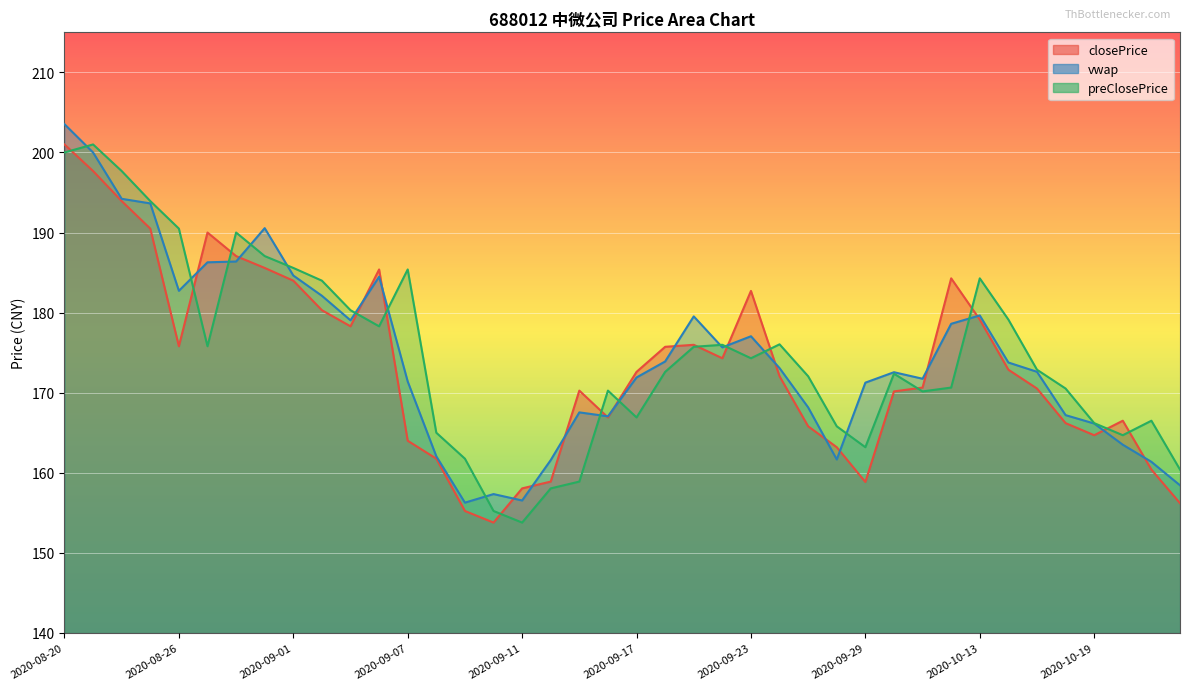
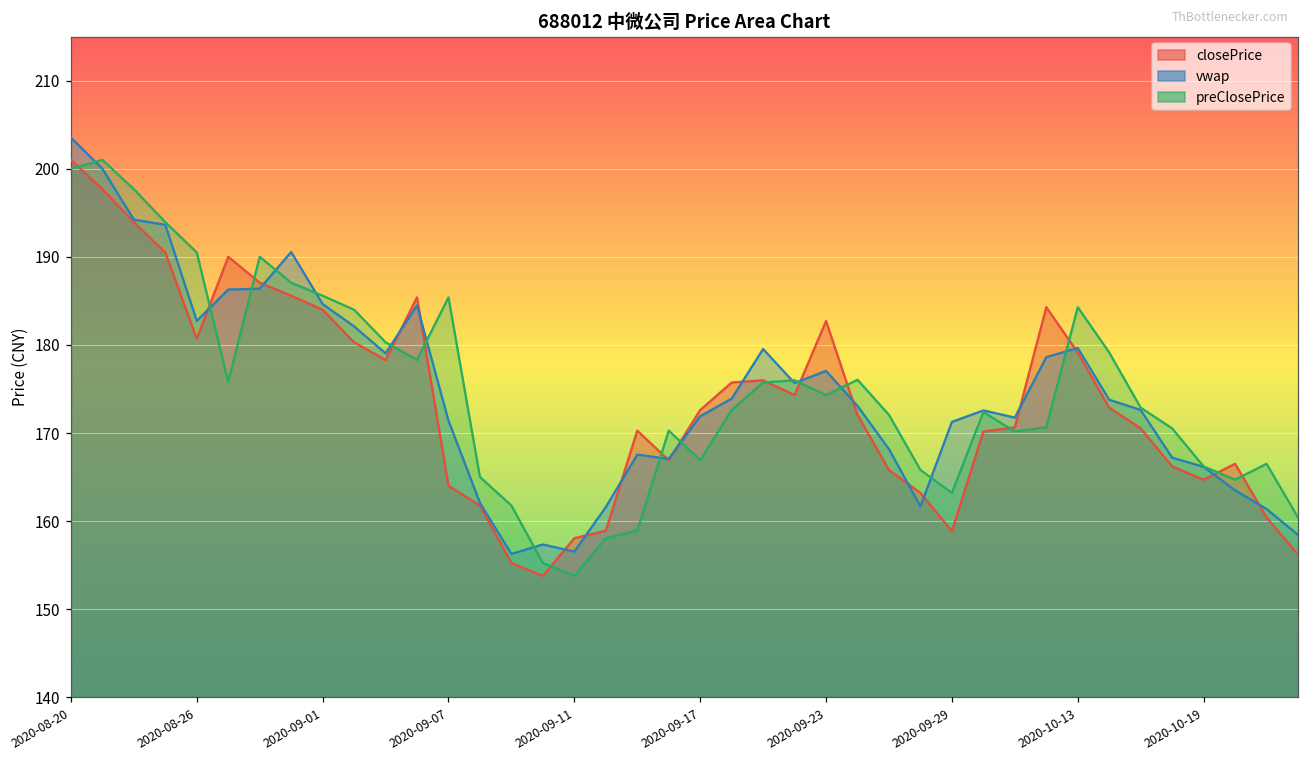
  {
    "closePrice": {
      "2020-08-20": 201,
-     "2020-08-26": 176,
+     "2020-08-26": 181,
      "2020-09-01": 184,
      "2020-09-07": 164,
      "2020-09-11": 158,
      "2020-09-17": 173,
      "2020-09-23": 183,
      "2020-09-29": 159,
      "2020-10-13": 179,
      "2020-10-19": 165
    }
  }
